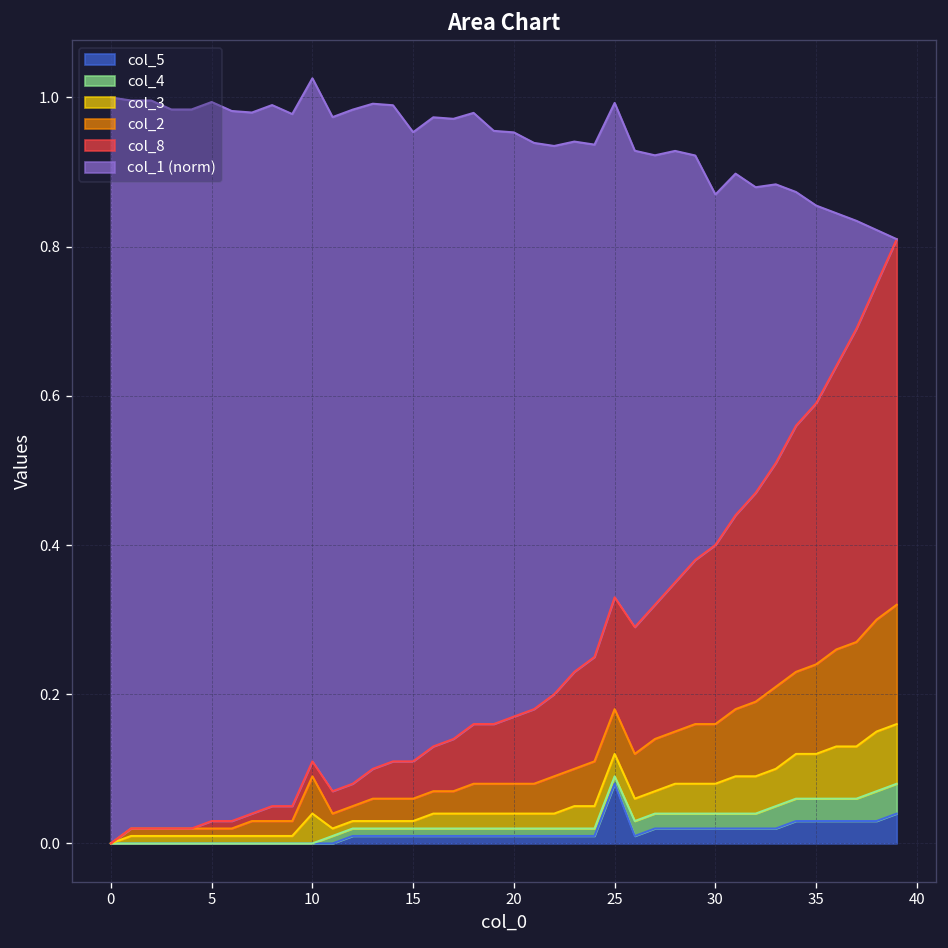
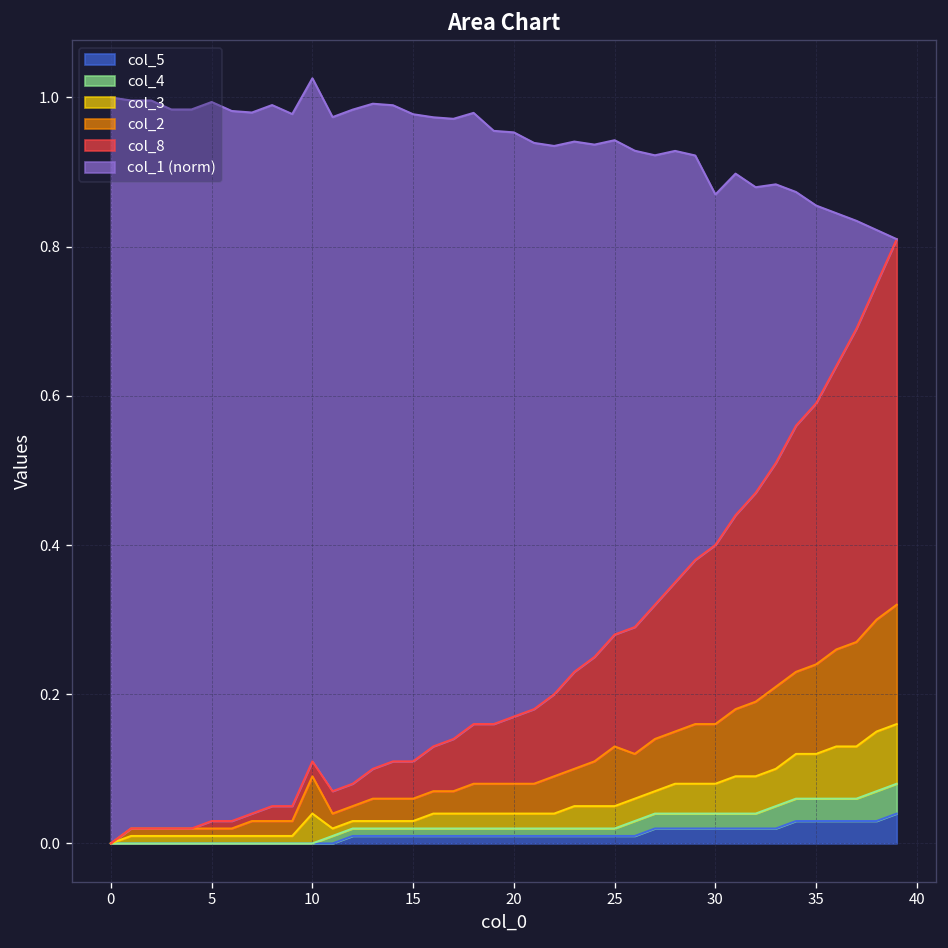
  {
    "col_5": {
      "15": 0.01,
      "20": 0.01,
-     "25": 0.08,
+     "25": 0.01,
      "30": 0.02,
      "35": 0.03
    },
    "col_4": {
      "15": 0.02,
      "20": 0.02,
      "30": 0.04,
      "35": 0.06
    },
    "col_3": {
      "5": 0.01,
      "10": 0.04,
      "15": 0.03,
      "20": 0.04,
      "30": 0.08,
      "35": 0.12
    },
    "col_2": {
      "5": 0.01,
      "10": 0.05,
      "15": 0.03,
      "20": 0.04,
-     "25": 0.06,
+     "25": 0.08,
      "30": 0.08,
      "35": 0.12
    },
    "col_8": {
      "5": 0.01,
      "10": 0.02,
      "15": 0.05,
      "20": 0.09,
      "25": 0.15,
      "30": 0.24,
      "35": 0.35
    },
    "col_1 (norm)": {
      "10": 0.92,
-     "15": 0.84,
+     "15": 0.87,
      "20": 0.78,
      "25": 0.66,
      "30": 0.47,
      "35": 0.27
    }
  }
